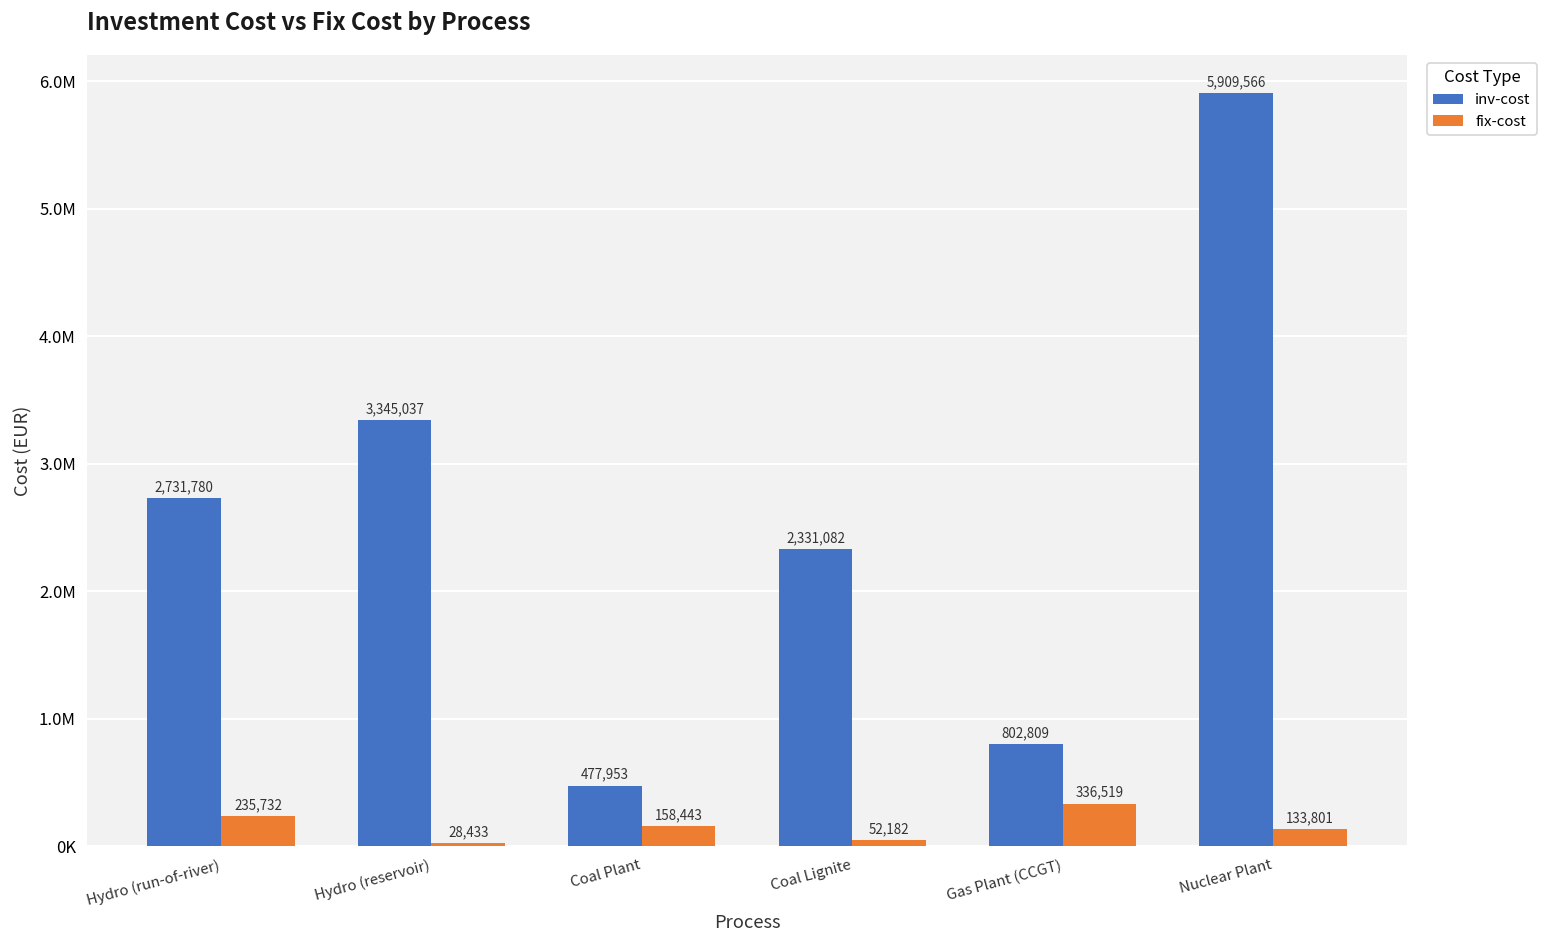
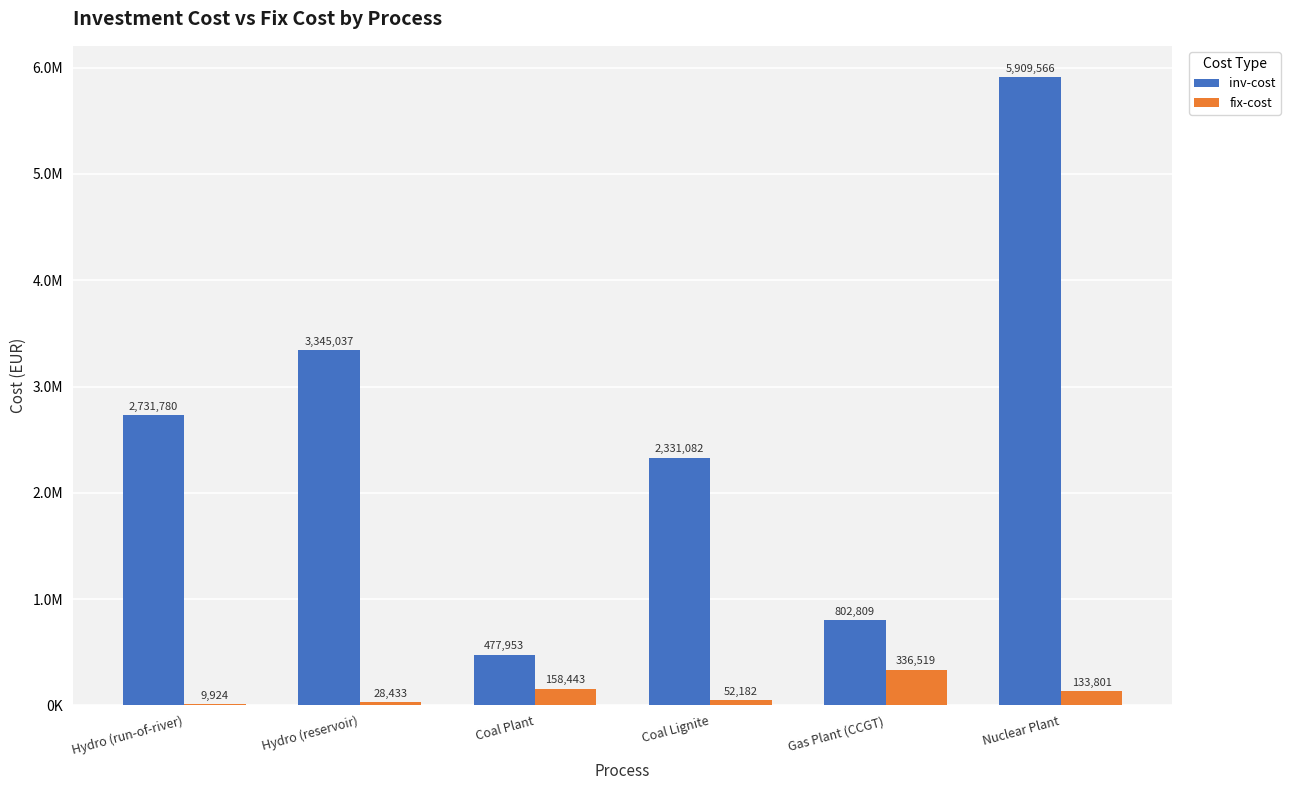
  {
    "inv-cost": {
      "Hydro (run-of-river)": "2,731,780",
      "Hydro (reservoir)": "3,345,037",
      "Coal Plant": "477,953",
      "Coal Lignite": "2,331,082",
      "Gas Plant (CCGT)": "802,809",
      "Nuclear Plant": "5,909,566"
    },
    "fix-cost": {
-     "Hydro (run-of-river)": "235,732",
+     "Hydro (run-of-river)": "9,924",
      "Hydro (reservoir)": "28,433",
      "Coal Plant": "158,443",
      "Coal Lignite": "52,182",
      "Gas Plant (CCGT)": "336,519",
      "Nuclear Plant": "133,801"
    }
  }
